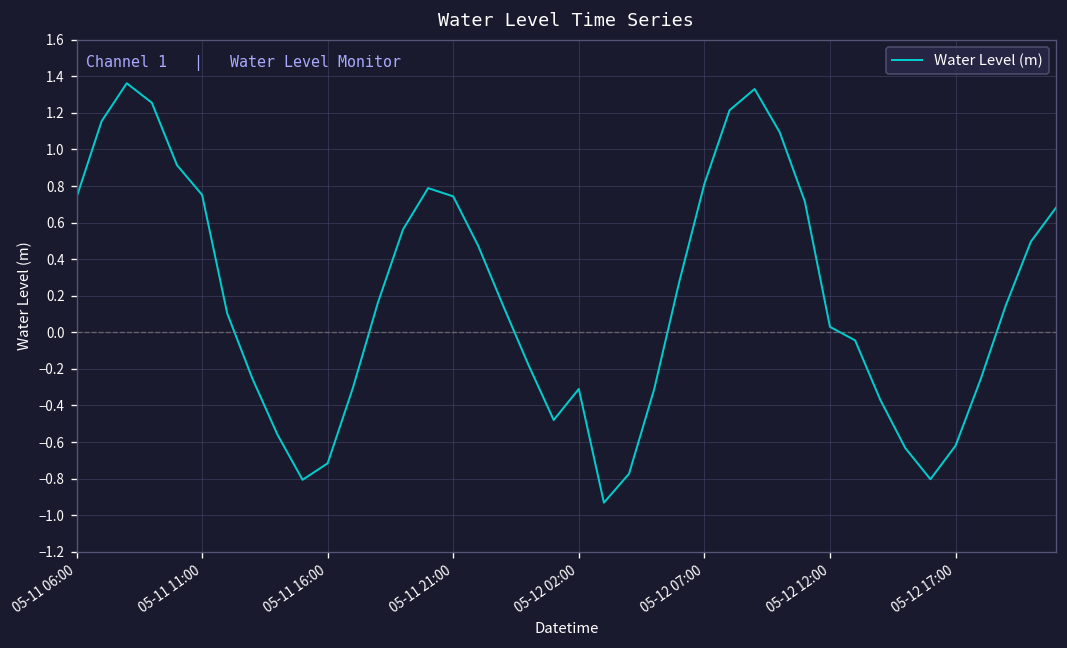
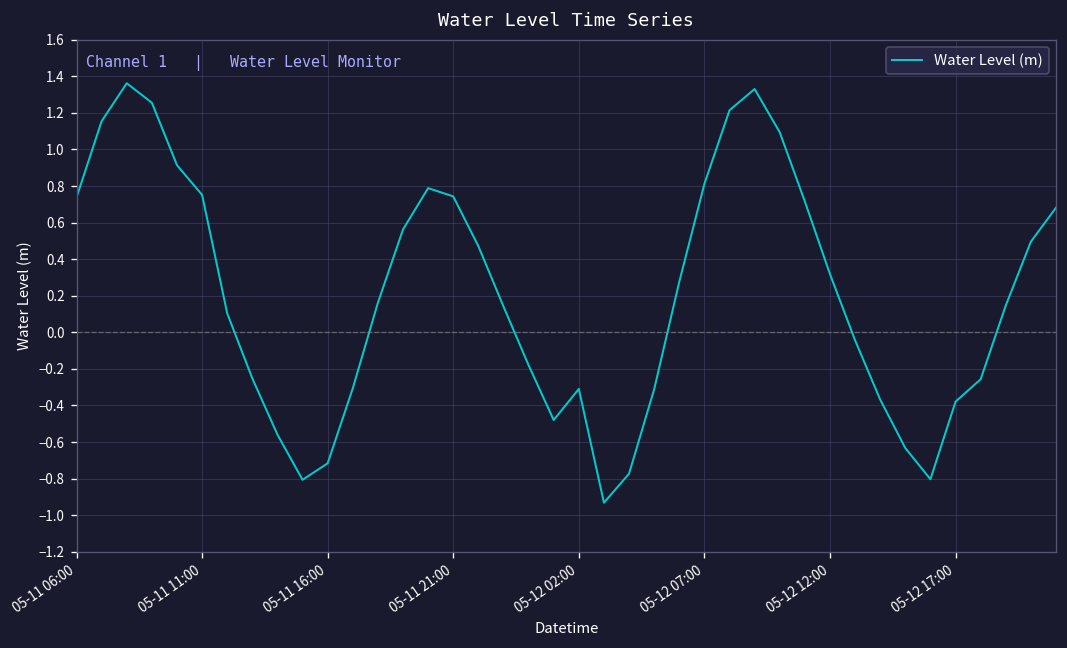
  {
    "05-11 06:00": 0.74,
    "05-11 11:00": 0.75,
    "05-11 16:00": -0.72,
    "05-11 21:00": 0.74,
    "05-12 02:00": -0.31,
    "05-12 07:00": 0.81,
-   "05-12 12:00": 0.03,
-   "05-12 17:00": -0.62
+   "05-12 12:00": 0.32,
+   "05-12 17:00": -0.38
  }
